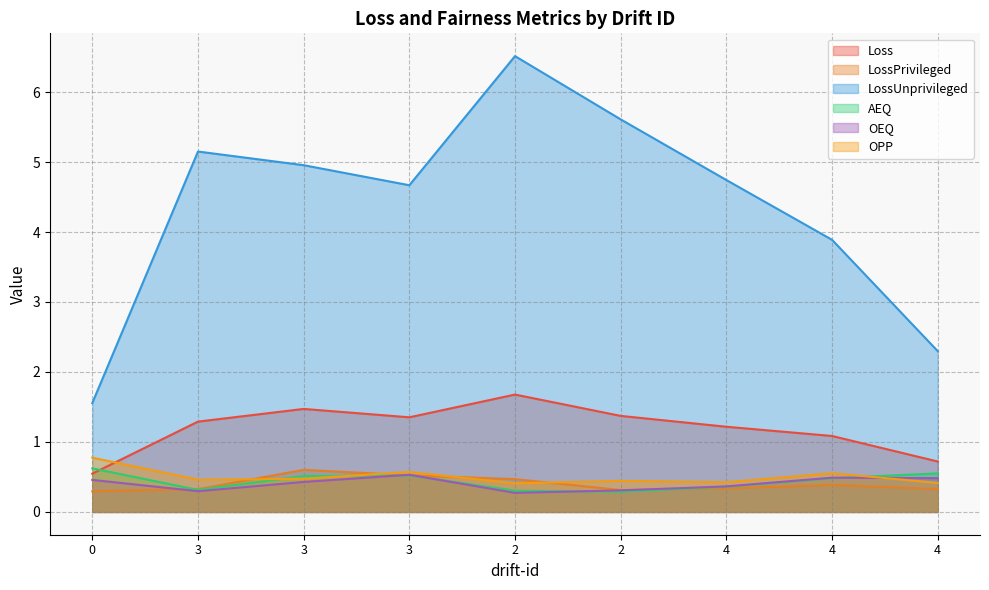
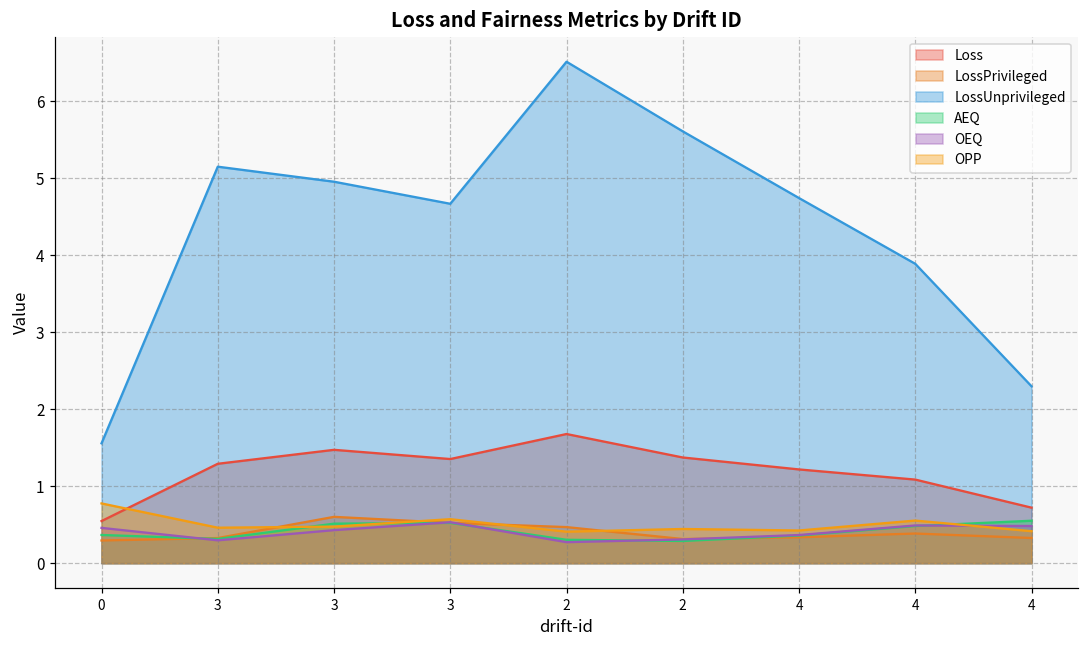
  {
    "LossUnprivileged": {
      "0": 1.6
    },
    "AEQ": {
-     "0": 0.6
+     "0": 0.4
    },
    "OEQ": {
      "0": 0.5
    }
  }
